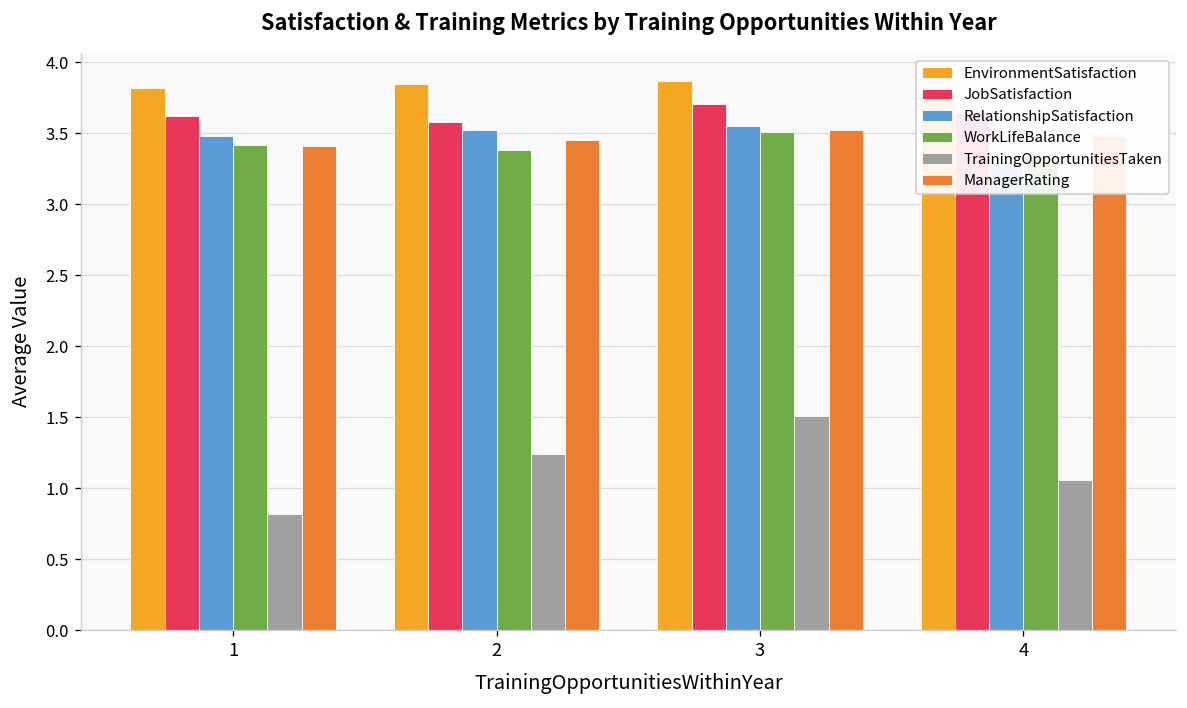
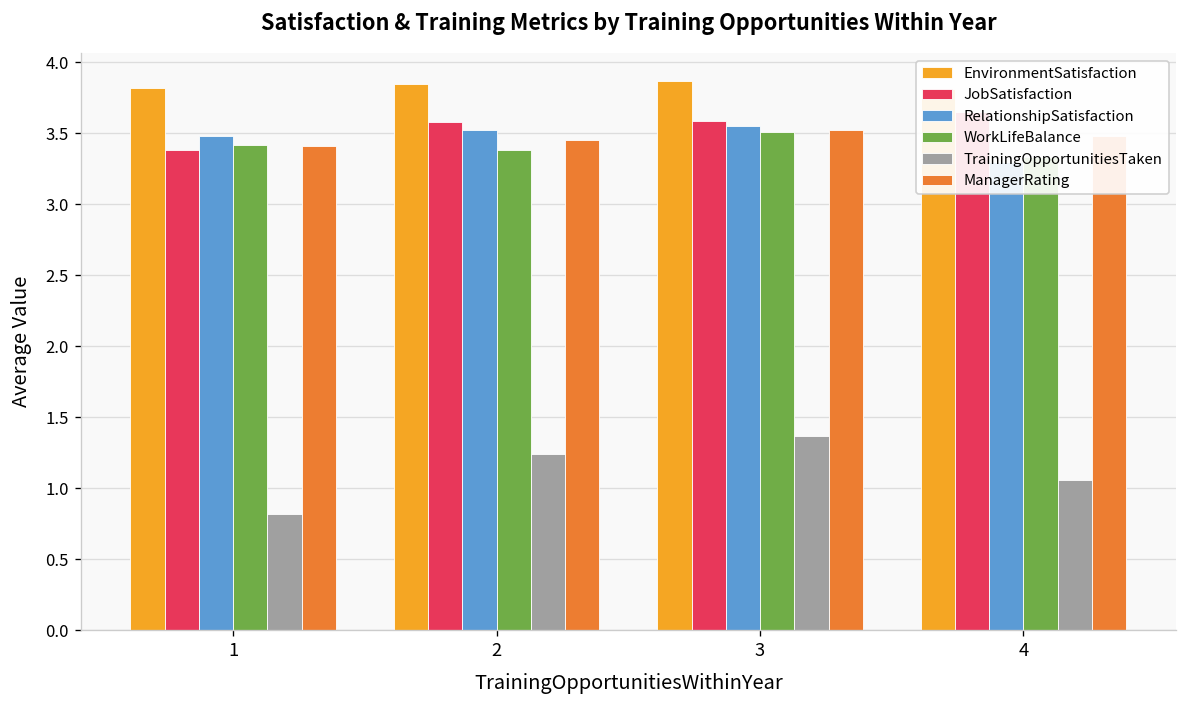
  {
    "JobSatisfaction": {
-     "1": 3.62,
+     "1": 3.38,
      "2": 3.58,
-     "3": 3.71
+     "3": 3.59
    },
    "RelationshipSatisfaction": {
      "1": 3.48,
      "2": 3.52,
      "3": 3.55
    },
    "WorkLifeBalance": {
      "1": 3.42,
      "2": 3.38,
      "3": 3.51
    },
    "TrainingOpportunitiesTaken": {
      "1": 0.82,
      "2": 1.24,
-     "3": 1.51,
+     "3": 1.37,
      "4": 1.06
    }
  }
